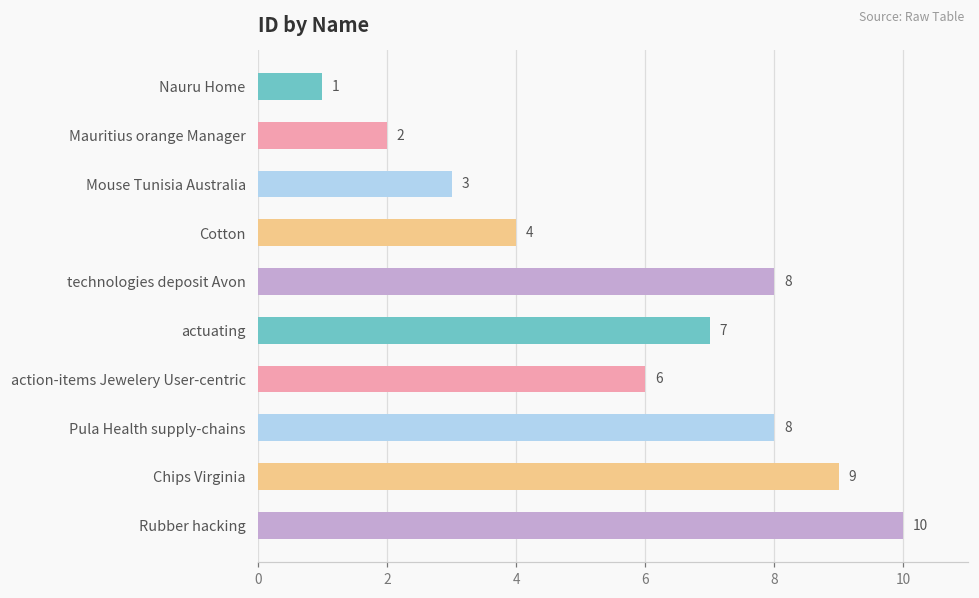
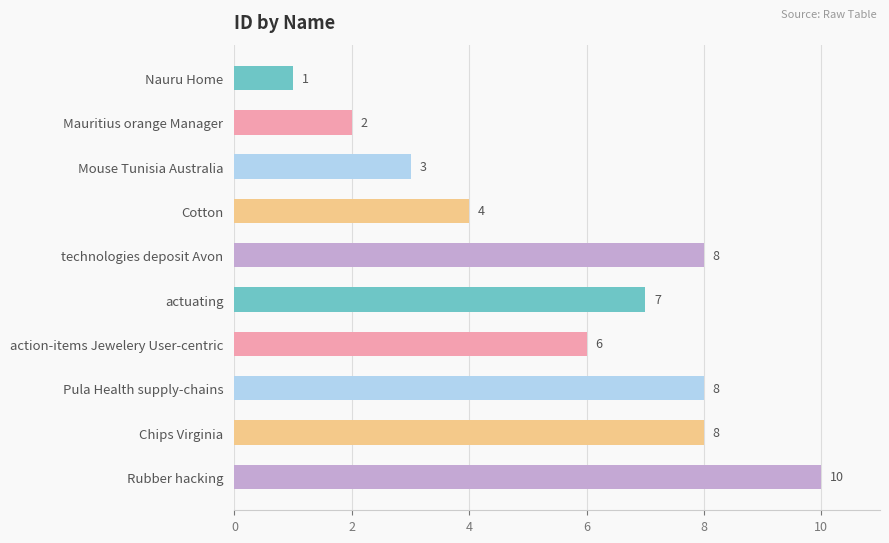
  {
    "Nauru Home": 1,
    "Mauritius orange Manager": 2,
    "Mouse Tunisia Australia": 3,
    "Cotton": 4,
    "technologies deposit Avon": 8,
    "actuating": 7,
    "action-items Jewelery User-centric": 6,
    "Pula Health supply-chains": 8,
-   "Chips Virginia": 9,
+   "Chips Virginia": 8,
    "Rubber hacking": 10
  }
